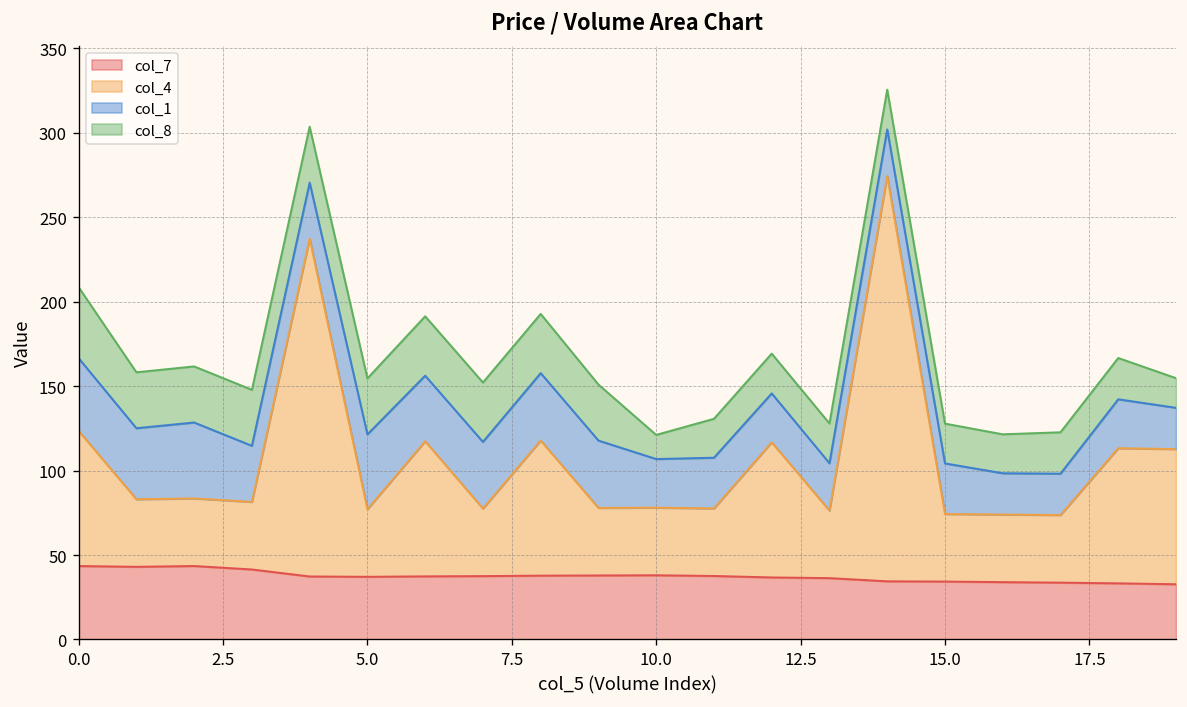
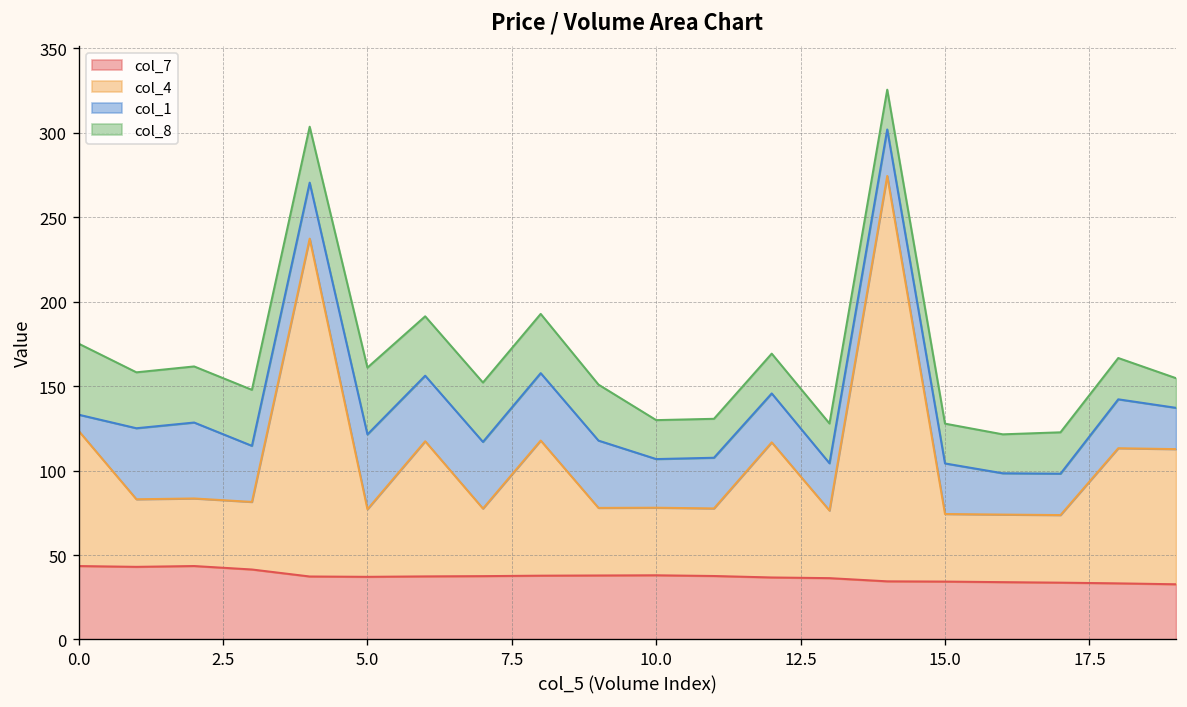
  {
    "col_1": {
-     "0.0": 43,
+     "0.0": 10,
      "5.0": 44,
      "10.0": 29,
      "15.0": 30
    },
    "col_8": {
      "0.0": 42,
-     "5.0": 33,
-     "10.0": 14,
+     "5.0": 40,
+     "10.0": 23,
      "15.0": 24
    }
  }
